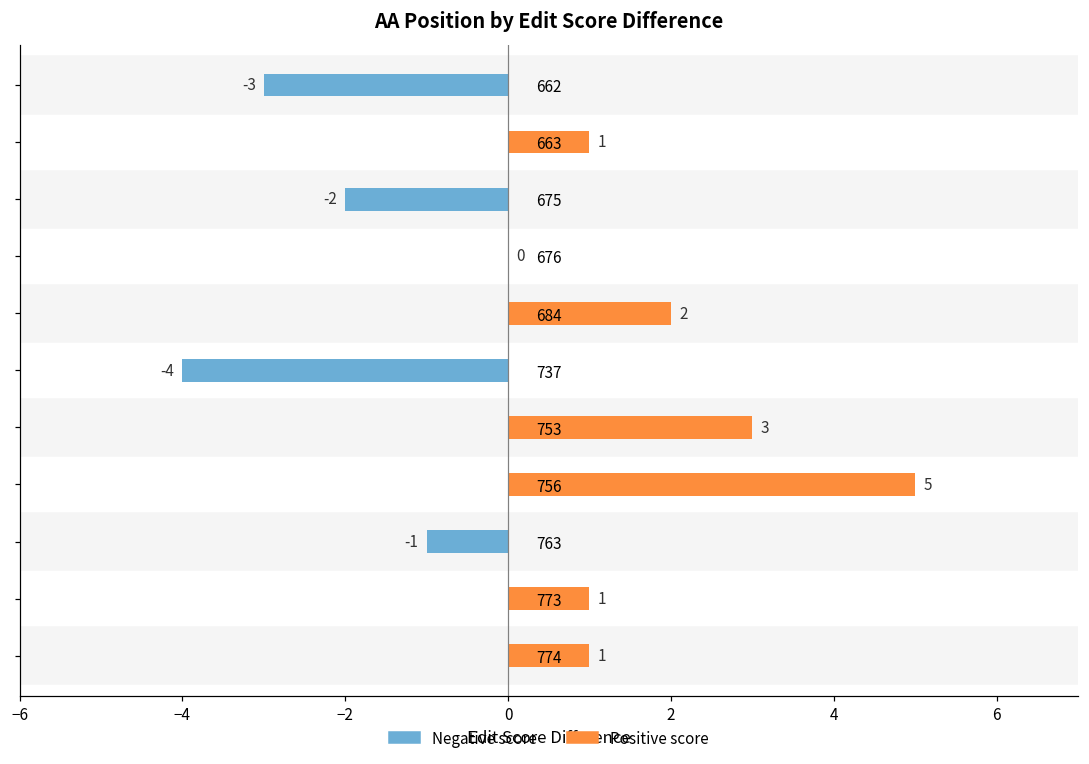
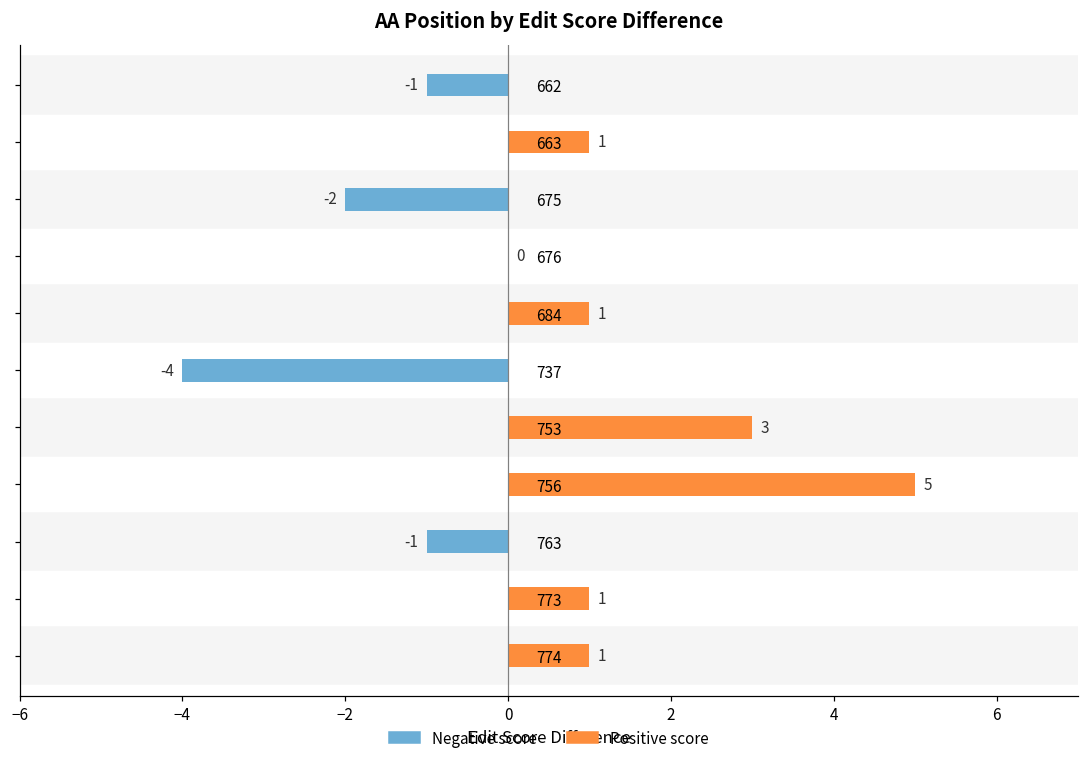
  {
    "Negative score": {
-     "662": -3,
+     "662": -1,
      "675": -2,
      "676": 0,
      "737": -4,
      "763": -1
    },
    "Positive score": {
      "663": 1,
      "676": 0,
-     "684": 2,
+     "684": 1,
      "753": 3,
      "756": 5,
      "773": 1,
      "774": 1
    }
  }
